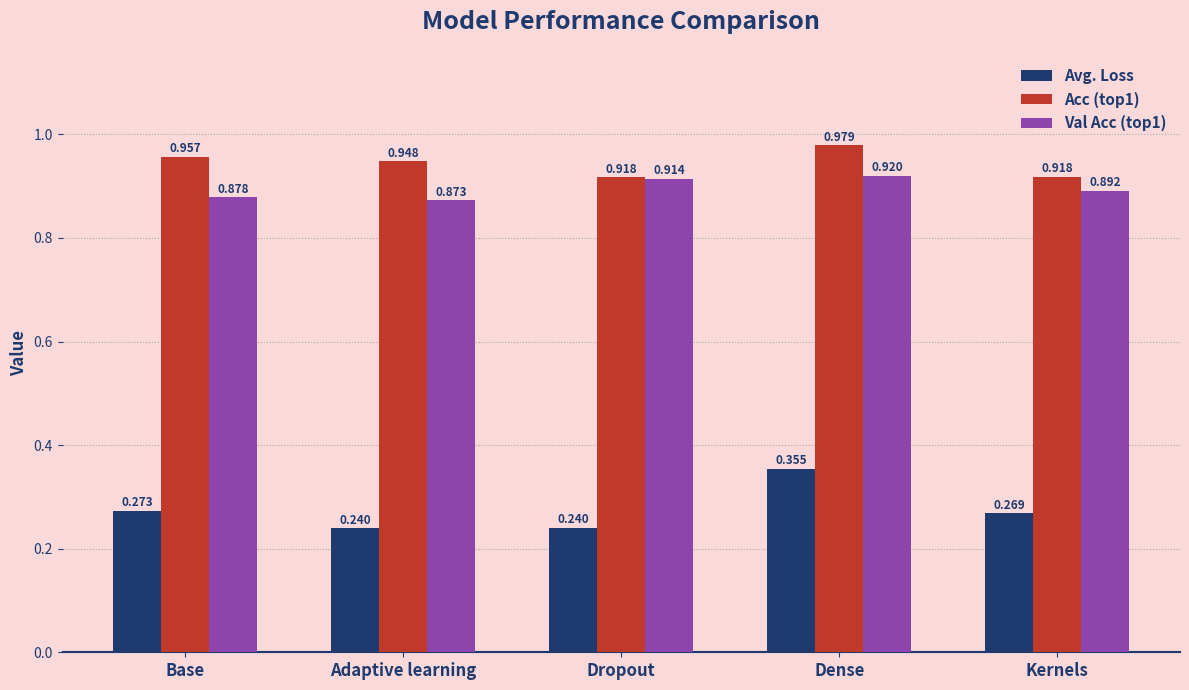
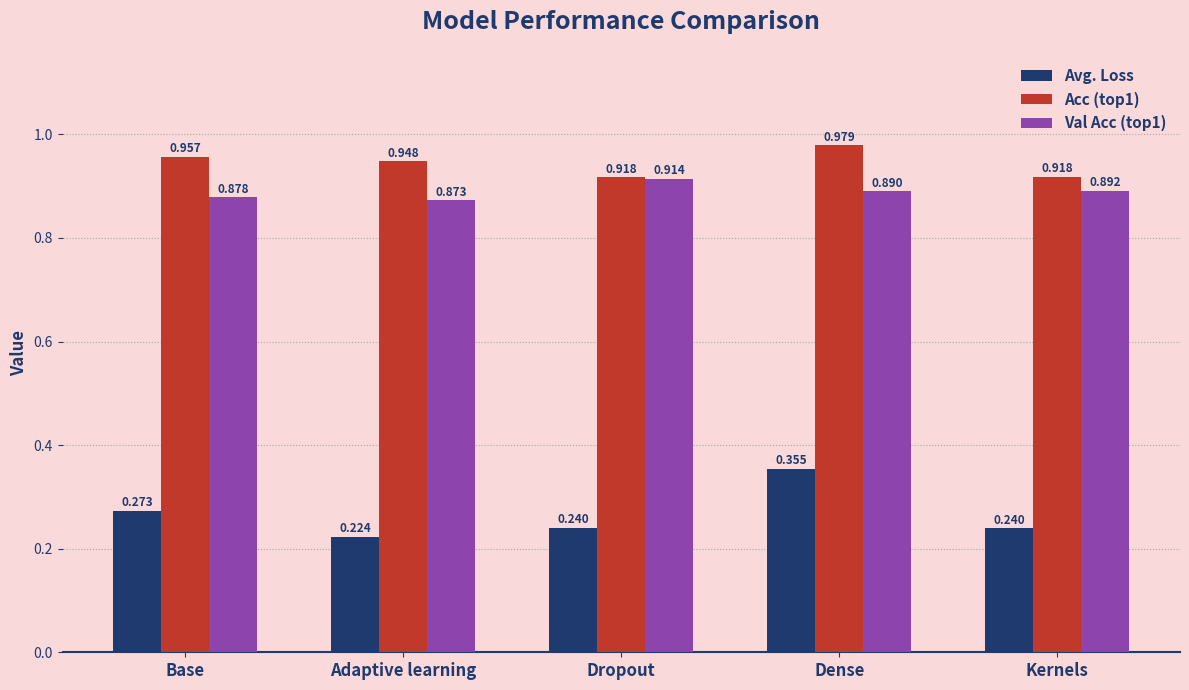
  {
    "Avg. Loss": {
      "Base": 0.273,
-     "Adaptive learning": 0.240,
+     "Adaptive learning": 0.224,
      "Dropout": 0.240,
      "Dense": 0.355,
-     "Kernels": 0.269
+     "Kernels": 0.240
    },
    "Acc (top1)": {
      "Base": 0.957,
      "Adaptive learning": 0.948,
      "Dropout": 0.918,
      "Dense": 0.979,
      "Kernels": 0.918
    },
    "Val Acc (top1)": {
      "Base": 0.878,
      "Adaptive learning": 0.873,
      "Dropout": 0.914,
-     "Dense": 0.920,
+     "Dense": 0.890,
      "Kernels": 0.892
    }
  }
